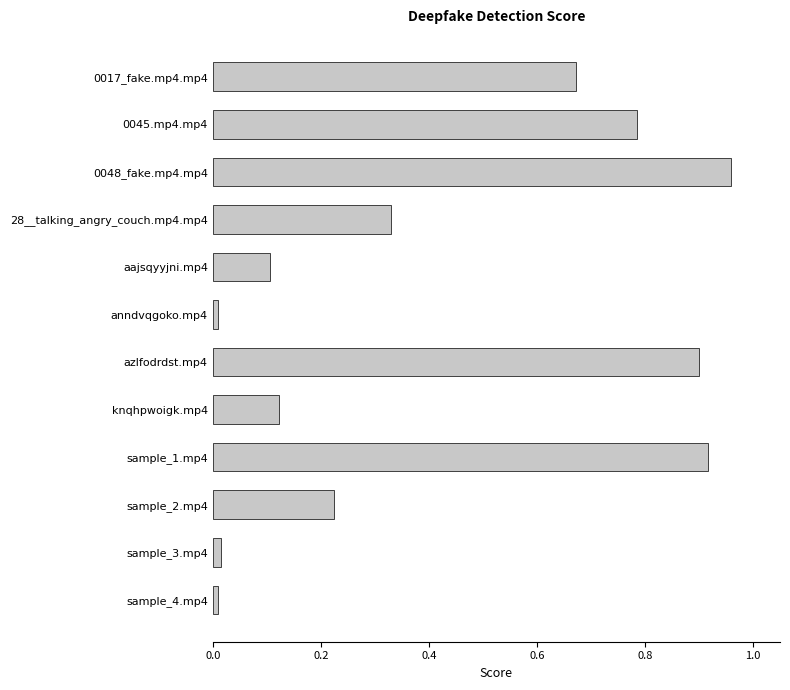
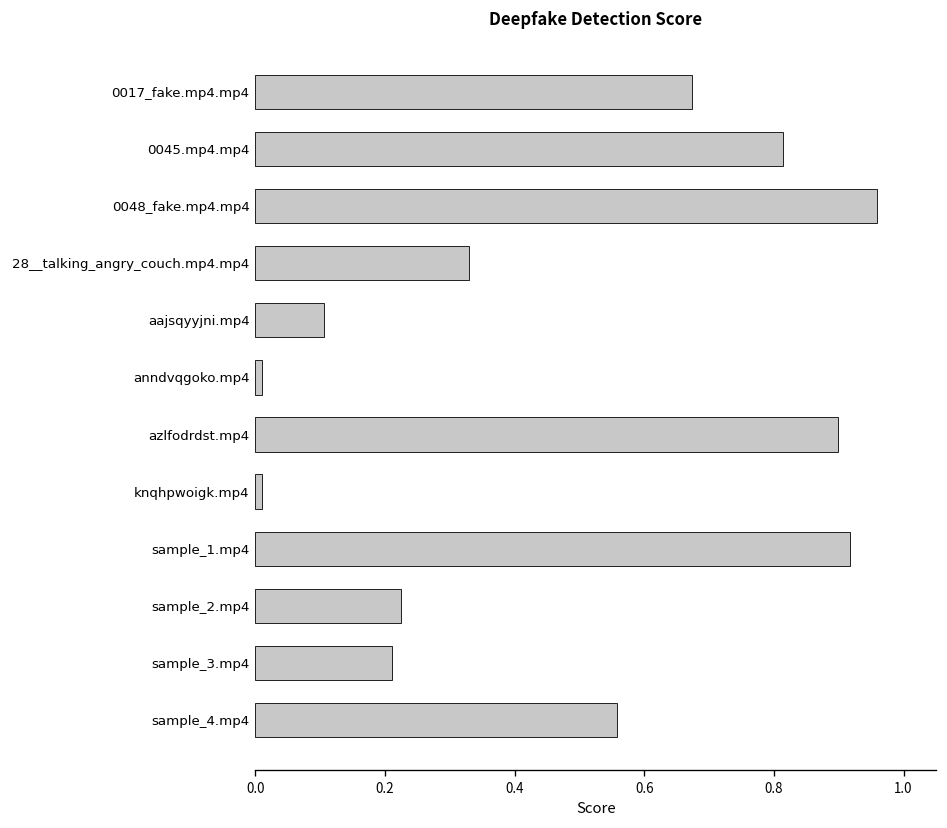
  {
    "0017_fake.mp4.mp4": 0.67,
-   "0045.mp4.mp4": 0.79,
+   "0045.mp4.mp4": 0.81,
    "0048_fake.mp4.mp4": 0.96,
    "28__talking_angry_couch.mp4.mp4": 0.33,
    "aajsqyyjni.mp4": 0.11,
    "anndvqgoko.mp4": 0.01,
    "azlfodrdst.mp4": 0.90,
-   "knqhpwoigk.mp4": 0.12,
+   "knqhpwoigk.mp4": 0.01,
    "sample_1.mp4": 0.92,
    "sample_2.mp4": 0.22,
-   "sample_3.mp4": 0.02,
-   "sample_4.mp4": 0.01
+   "sample_3.mp4": 0.21,
+   "sample_4.mp4": 0.56
  }
